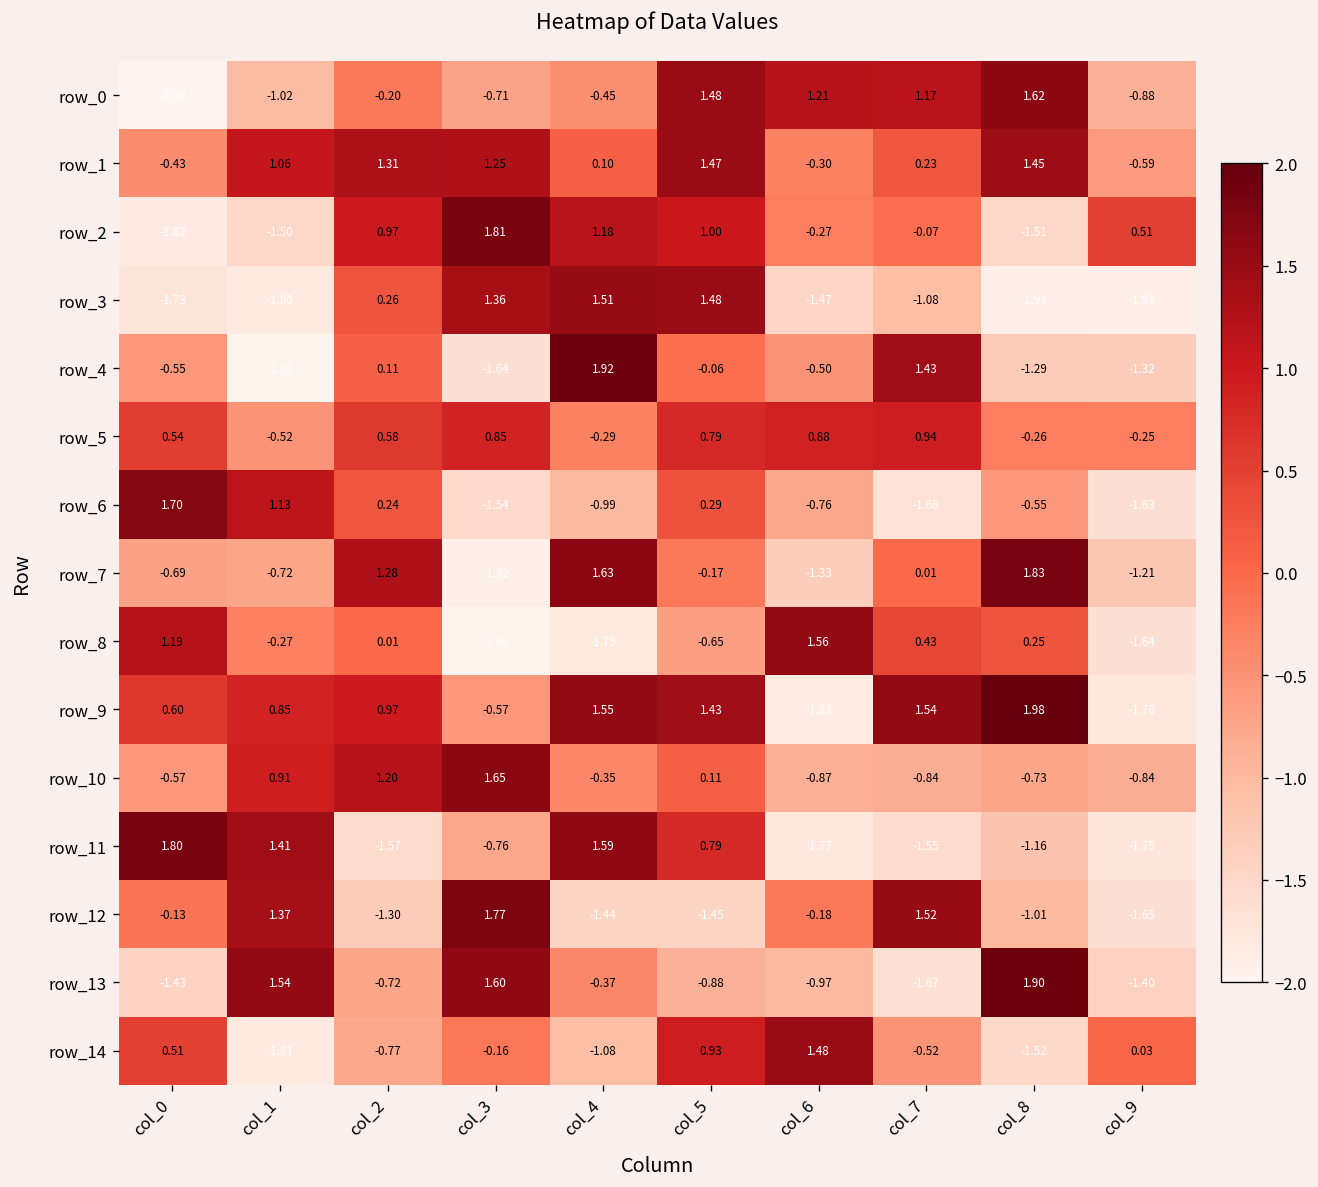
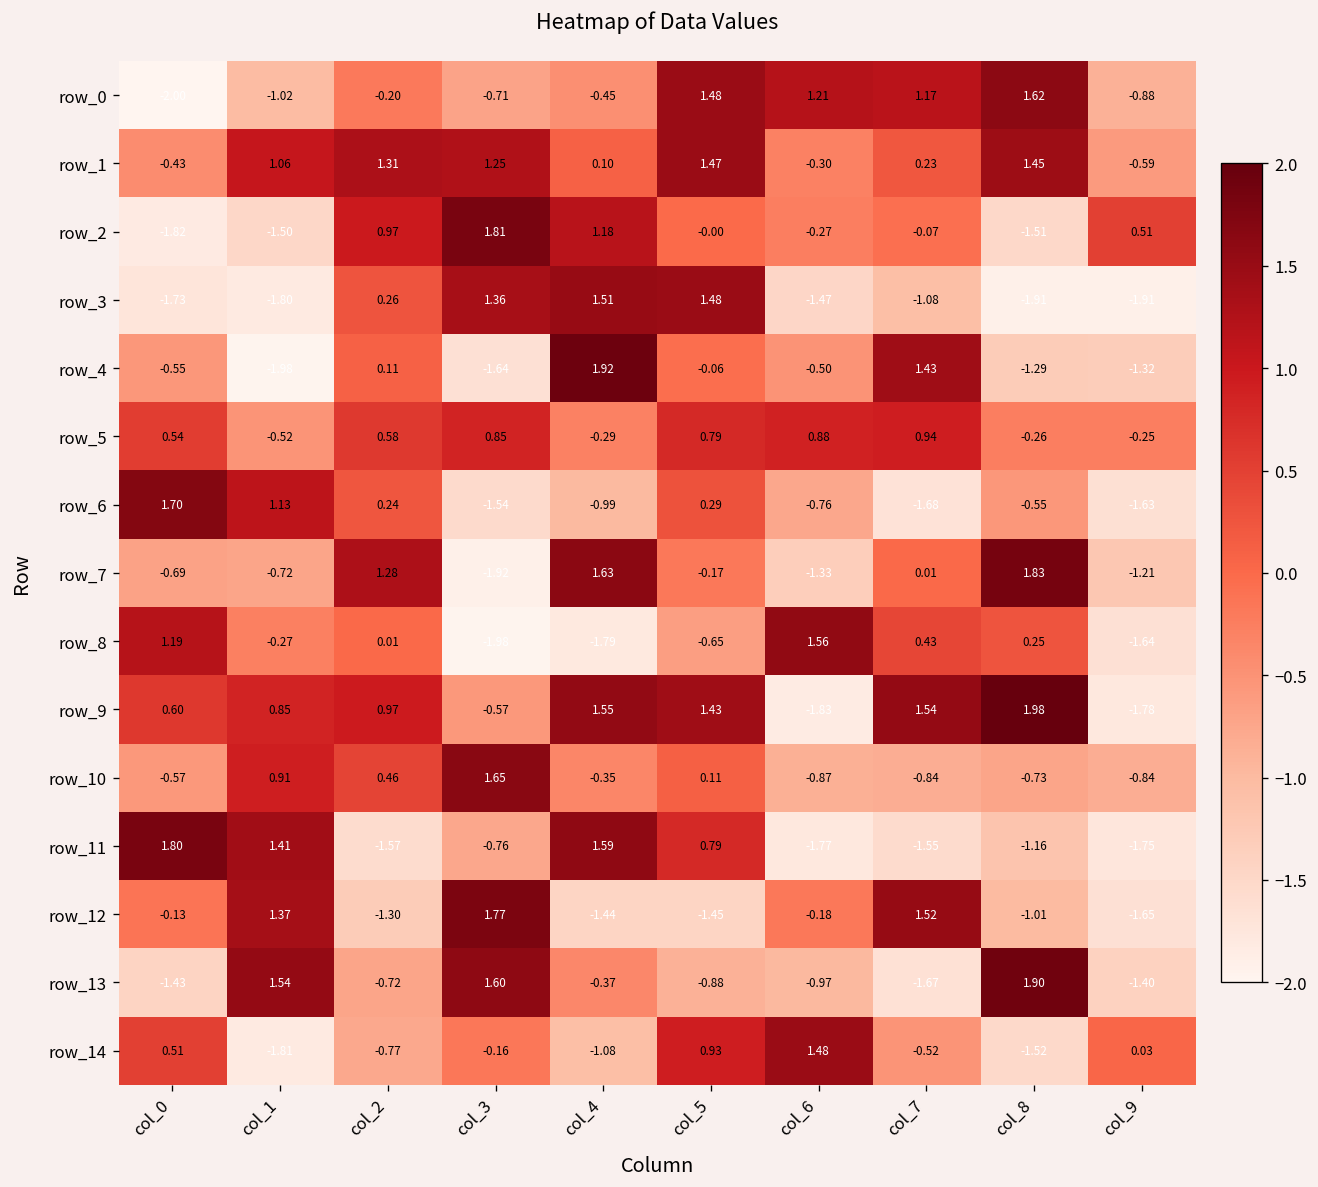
  {
    "row_0": {
      "col_1": -1.02,
      "col_2": -0.20,
      "col_3": -0.71,
      "col_4": -0.45,
      "col_5": 1.48,
      "col_6": 1.21,
      "col_7": 1.17,
      "col_8": 1.62,
      "col_9": -0.88
    },
    "row_1": {
      "col_0": -0.43,
      "col_1": 1.06,
      "col_2": 1.31,
      "col_3": 1.25,
      "col_4": 0.10,
      "col_5": 1.47,
      "col_6": -0.30,
      "col_7": 0.23,
      "col_8": 1.45,
      "col_9": -0.59
    },
    "row_2": {
      "col_1": -1.50,
      "col_2": 0.97,
      "col_3": 1.81,
      "col_4": 1.18,
-     "col_5": 1.00,
+     "col_5": -0.00,
      "col_6": -0.27,
      "col_7": -0.07,
      "col_8": -1.51,
      "col_9": 0.51
    },
    "row_3": {
      "col_2": 0.26,
      "col_3": 1.36,
      "col_4": 1.51,
      "col_5": 1.48,
      "col_6": -1.47,
      "col_7": -1.08
    },
    "row_4": {
      "col_0": -0.55,
      "col_2": 0.11,
      "col_4": 1.92,
      "col_5": -0.06,
      "col_6": -0.50,
      "col_7": 1.43,
      "col_8": -1.29,
      "col_9": -1.32
    },
    "row_5": {
      "col_0": 0.54,
      "col_1": -0.52,
      "col_2": 0.58,
      "col_3": 0.85,
      "col_4": -0.29,
      "col_5": 0.79,
      "col_6": 0.88,
      "col_7": 0.94,
      "col_8": -0.26,
      "col_9": -0.25
    },
    "row_6": {
      "col_0": 1.70,
      "col_1": 1.13,
      "col_2": 0.24,
      "col_3": -1.54,
      "col_4": -0.99,
      "col_5": 0.29,
      "col_6": -0.76,
      "col_8": -0.55
    },
    "row_7": {
      "col_0": -0.69,
      "col_1": -0.72,
      "col_2": 1.28,
      "col_4": 1.63,
      "col_5": -0.17,
      "col_6": -1.33,
      "col_7": 0.01,
      "col_8": 1.83,
      "col_9": -1.21
    },
    "row_8": {
      "col_0": 1.19,
      "col_1": -0.27,
      "col_2": 0.01,
      "col_5": -0.65,
      "col_6": 1.56,
      "col_7": 0.43,
      "col_8": 0.25
    },
    "row_9": {
      "col_0": 0.60,
      "col_1": 0.85,
      "col_2": 0.97,
      "col_3": -0.57,
      "col_4": 1.55,
      "col_5": 1.43,
      "col_7": 1.54,
      "col_8": 1.98
    },
    "row_10": {
      "col_0": -0.57,
      "col_1": 0.91,
-     "col_2": 1.20,
+     "col_2": 0.46,
      "col_3": 1.65,
      "col_4": -0.35,
      "col_5": 0.11,
      "col_6": -0.87,
      "col_7": -0.84,
      "col_8": -0.73,
      "col_9": -0.84
    },
    "row_11": {
      "col_0": 1.80,
      "col_1": 1.41,
      "col_2": -1.57,
      "col_3": -0.76,
      "col_4": 1.59,
      "col_5": 0.79,
      "col_7": -1.55,
      "col_8": -1.16
    },
    "row_12": {
      "col_0": -0.13,
      "col_1": 1.37,
      "col_2": -1.30,
      "col_3": 1.77,
      "col_4": -1.44,
      "col_5": -1.45,
      "col_6": -0.18,
      "col_7": 1.52,
      "col_8": -1.01
    },
    "row_13": {
      "col_0": -1.43,
      "col_1": 1.54,
      "col_2": -0.72,
      "col_3": 1.60,
      "col_4": -0.37,
      "col_5": -0.88,
      "col_6": -0.97,
      "col_8": 1.90,
      "col_9": -1.40
    },
    "row_14": {
      "col_0": 0.51,
      "col_2": -0.77,
      "col_3": -0.16,
      "col_4": -1.08,
      "col_5": 0.93,
      "col_6": 1.48,
      "col_7": -0.52,
      "col_8": -1.52,
      "col_9": 0.03
    }
  }
